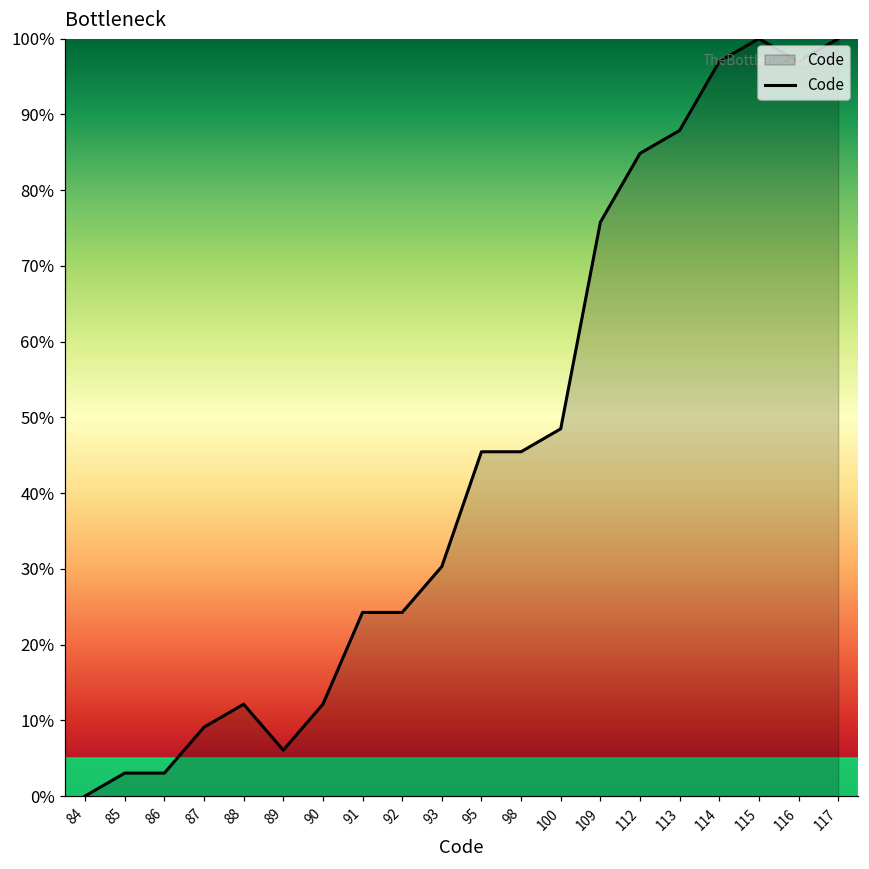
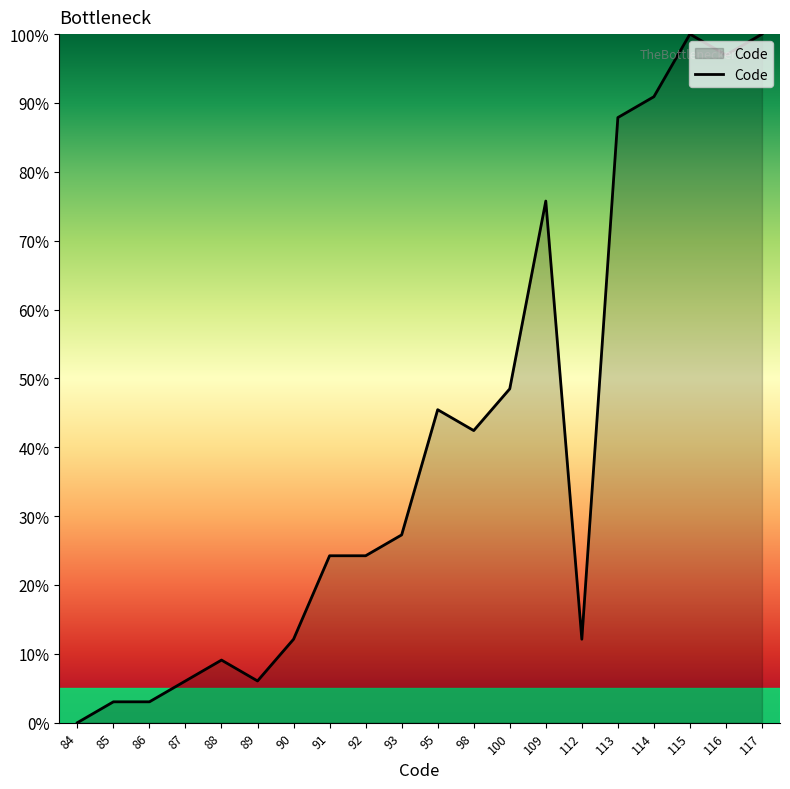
  {
-   "87": "9%",
-   "88": "12%",
+   "87": "6%",
+   "88": "9%",
    "89": "6%",
    "90": "12%",
    "91": "24%",
    "92": "24%",
-   "93": "30%",
+   "93": "27%",
    "95": "45%",
-   "98": "45%",
+   "98": "42%",
    "100": "48%",
    "109": "76%",
-   "112": "85%",
+   "112": "12%",
    "113": "88%",
-   "114": "97%",
+   "114": "91%",
    "115": "100%",
    "117": "100%"
  }
